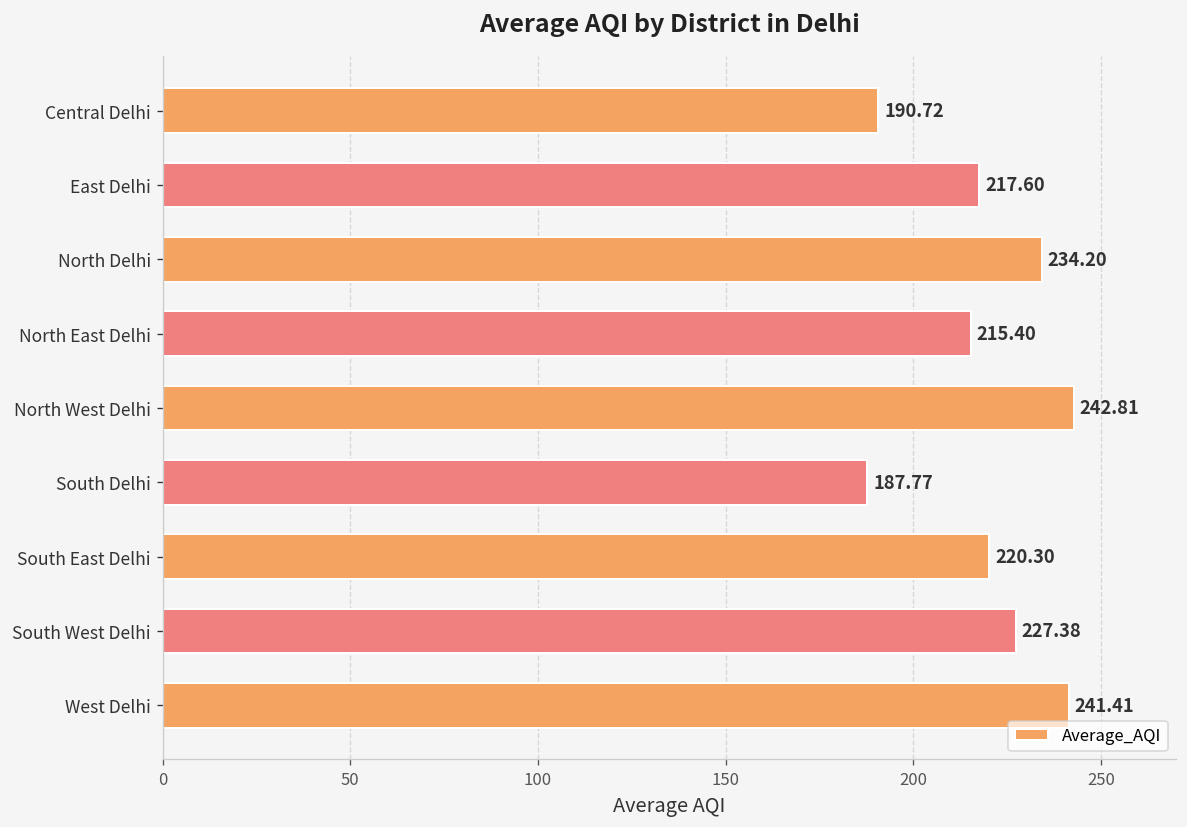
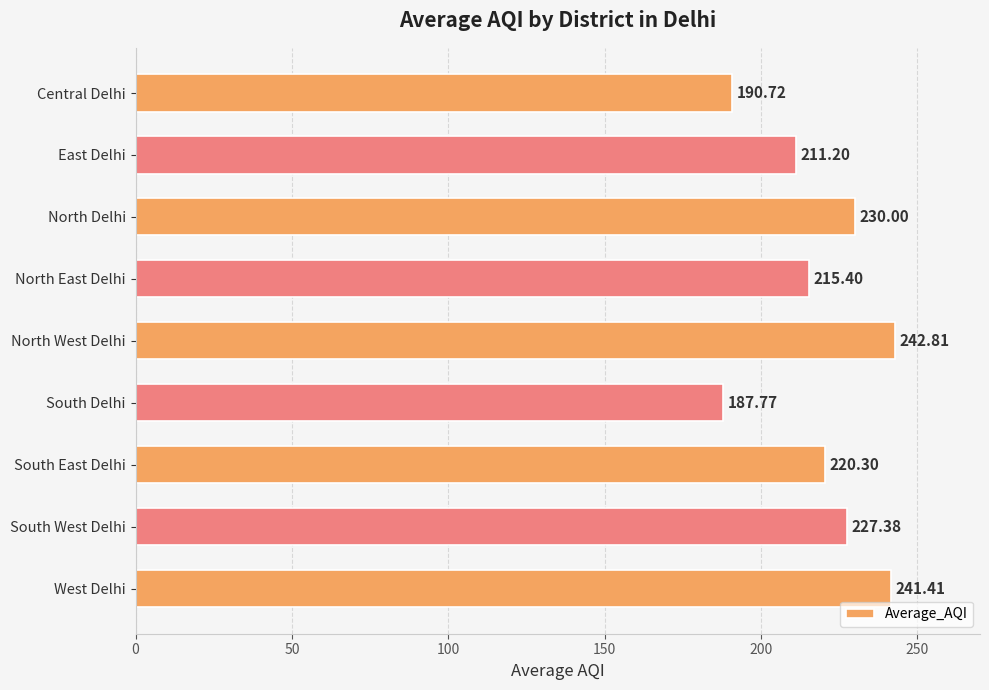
  {
    "Central Delhi": 190.72,
-   "East Delhi": 217.60,
-   "North Delhi": 234.20,
+   "East Delhi": 211.20,
+   "North Delhi": 230.00,
    "North East Delhi": 215.40,
    "North West Delhi": 242.81,
    "South Delhi": 187.77,
    "South East Delhi": 220.30,
    "South West Delhi": 227.38,
    "West Delhi": 241.41
  }
